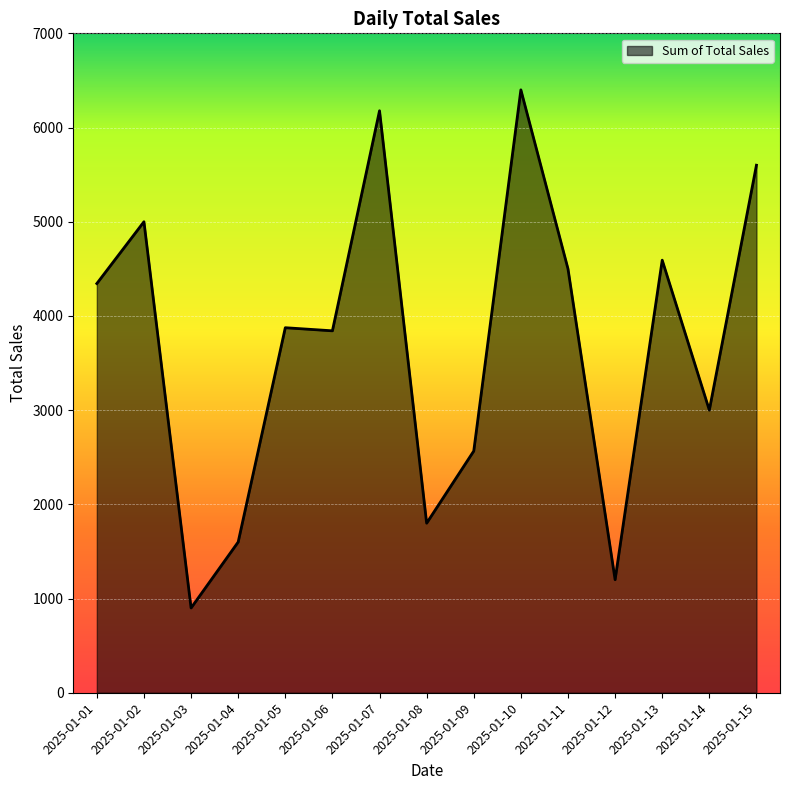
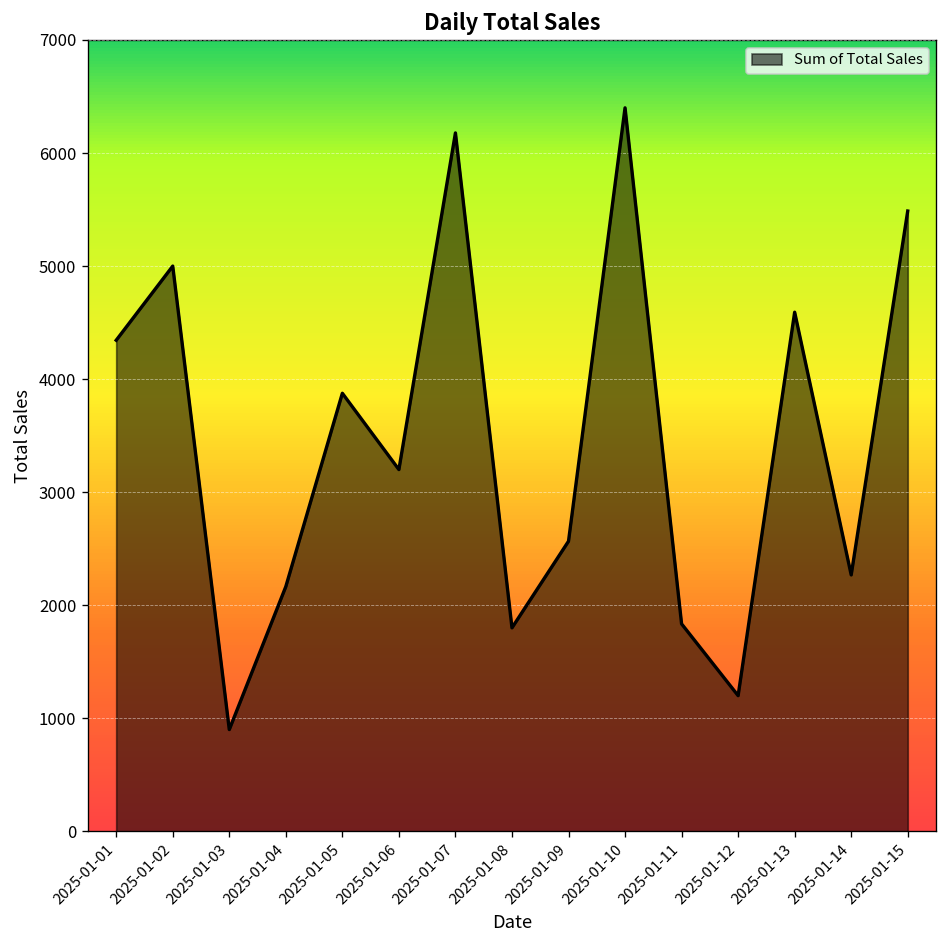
  {
    "2025-01-01": 4300,
    "2025-01-02": 5000,
    "2025-01-03": 900,
-   "2025-01-04": 1600,
+   "2025-01-04": 2200,
    "2025-01-05": 3900,
-   "2025-01-06": 3800,
+   "2025-01-06": 3200,
    "2025-01-07": 6200,
    "2025-01-08": 1800,
    "2025-01-09": 2600,
    "2025-01-10": 6400,
-   "2025-01-11": 4500,
+   "2025-01-11": 1800,
    "2025-01-12": 1200,
    "2025-01-13": 4600,
-   "2025-01-14": 3000,
-   "2025-01-15": 5600
+   "2025-01-14": 2300,
+   "2025-01-15": 5500
  }
